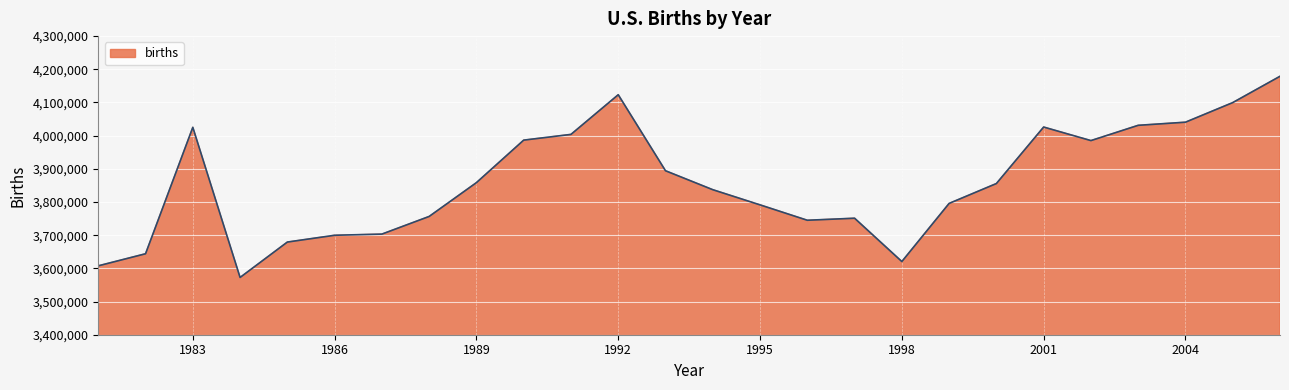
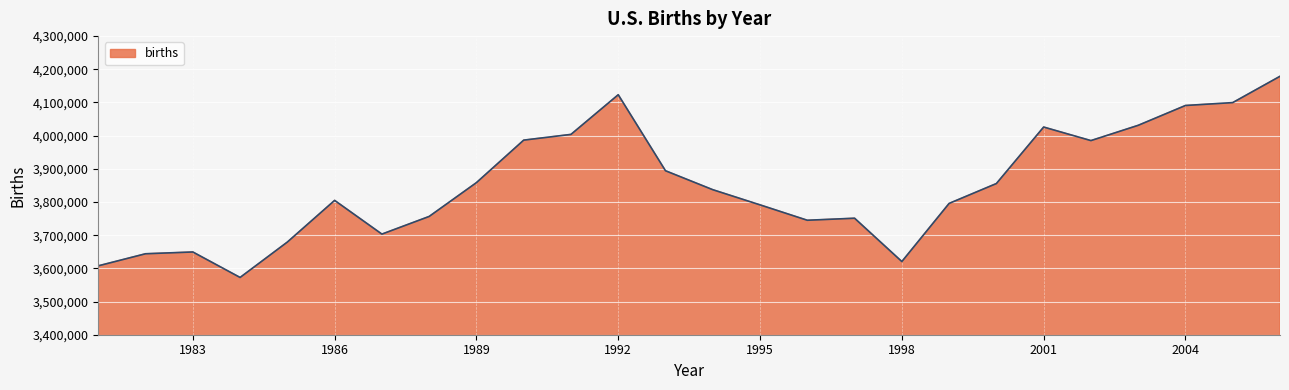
  {
-   "1983": "4,030,000",
-   "1986": "3,700,000",
+   "1983": "3,650,000",
+   "1986": "3,800,000",
    "1989": "3,860,000",
    "1992": "4,120,000",
    "1995": "3,790,000",
    "1998": "3,620,000",
    "2001": "4,030,000",
-   "2004": "4,040,000"
+   "2004": "4,090,000"
  }
